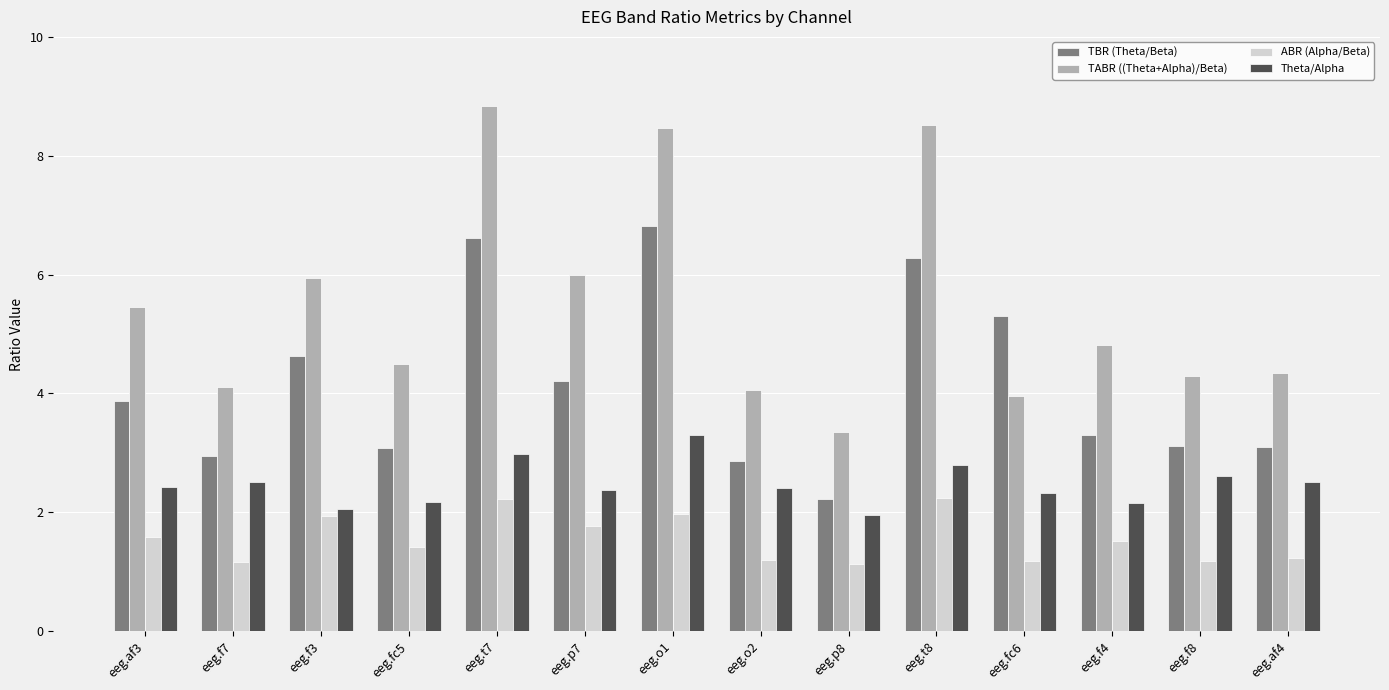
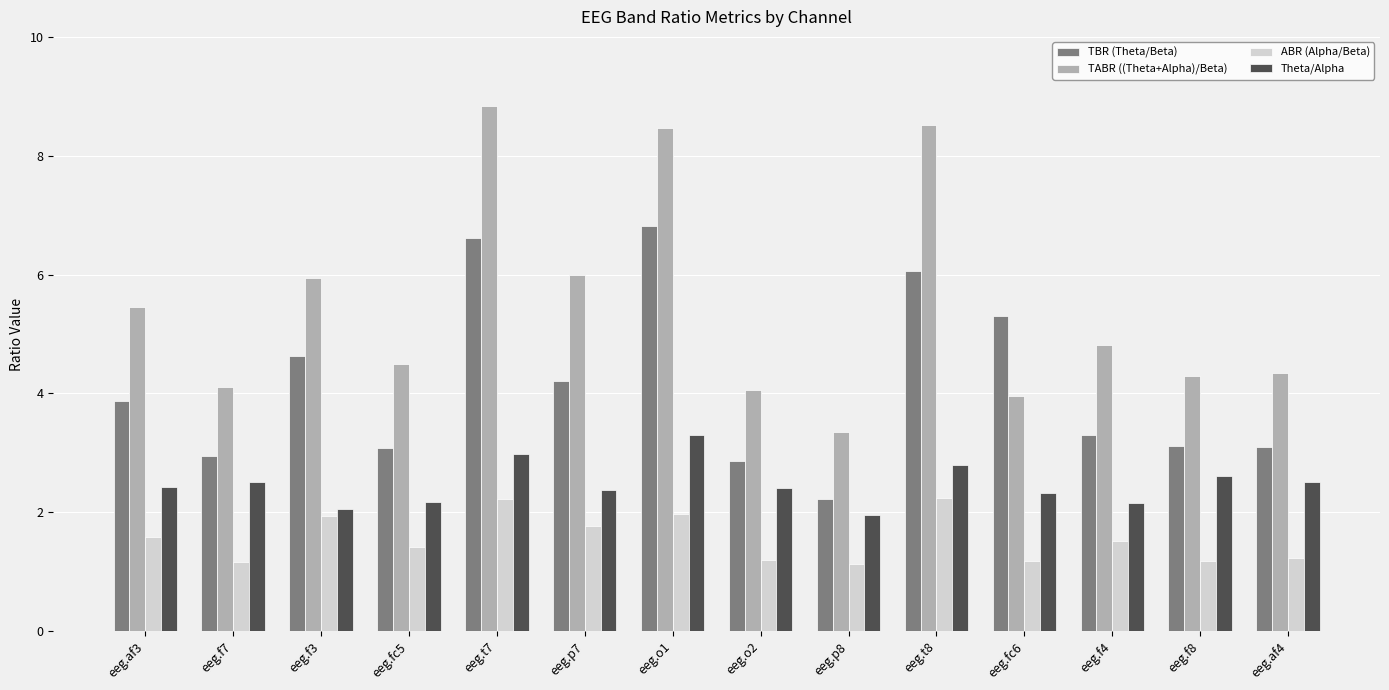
  {
    "TBR (Theta/Beta)": {
      "eeg.af3": 3.9,
      "eeg.f7": 2.9,
      "eeg.f3": 4.6,
      "eeg.fc5": 3.1,
      "eeg.t7": 6.6,
      "eeg.p7": 4.2,
      "eeg.o1": 6.8,
      "eeg.o2": 2.9,
      "eeg.p8": 2.2,
-     "eeg.t8": 6.3,
+     "eeg.t8": 6.1,
      "eeg.fc6": 5.3,
      "eeg.f4": 3.3,
      "eeg.f8": 3.1,
      "eeg.af4": 3.1
    },
    "TABR ((Theta+Alpha)/Beta)": {
      "eeg.af3": 5.5,
      "eeg.f7": 4.1,
      "eeg.f3": 5.9,
      "eeg.fc5": 4.5,
      "eeg.t7": 8.8,
      "eeg.p7": 6.0,
      "eeg.o1": 8.5,
      "eeg.o2": 4.1,
      "eeg.p8": 3.4,
      "eeg.t8": 8.5,
      "eeg.fc6": 4.0,
      "eeg.f4": 4.8,
      "eeg.f8": 4.3,
      "eeg.af4": 4.3
    },
    "ABR (Alpha/Beta)": {
      "eeg.af3": 1.6,
      "eeg.f7": 1.2,
      "eeg.f3": 1.9,
      "eeg.fc5": 1.4,
      "eeg.t7": 2.2,
      "eeg.p7": 1.8,
      "eeg.o1": 2.0,
      "eeg.o2": 1.2,
      "eeg.p8": 1.1,
      "eeg.t8": 2.2,
      "eeg.fc6": 1.2,
      "eeg.f4": 1.5,
      "eeg.f8": 1.2,
      "eeg.af4": 1.2
    },
    "Theta/Alpha": {
      "eeg.af3": 2.4,
      "eeg.f7": 2.5,
      "eeg.f3": 2.1,
      "eeg.fc5": 2.2,
      "eeg.t7": 3.0,
      "eeg.p7": 2.4,
      "eeg.o1": 3.3,
      "eeg.o2": 2.4,
      "eeg.p8": 2.0,
      "eeg.t8": 2.8,
      "eeg.fc6": 2.3,
      "eeg.f4": 2.2,
      "eeg.f8": 2.6,
      "eeg.af4": 2.5
    }
  }
